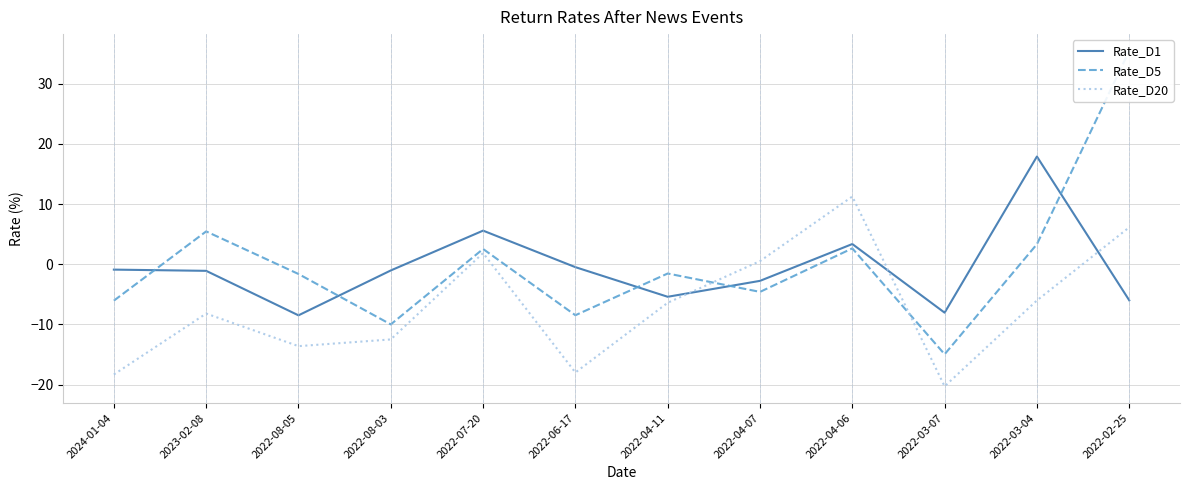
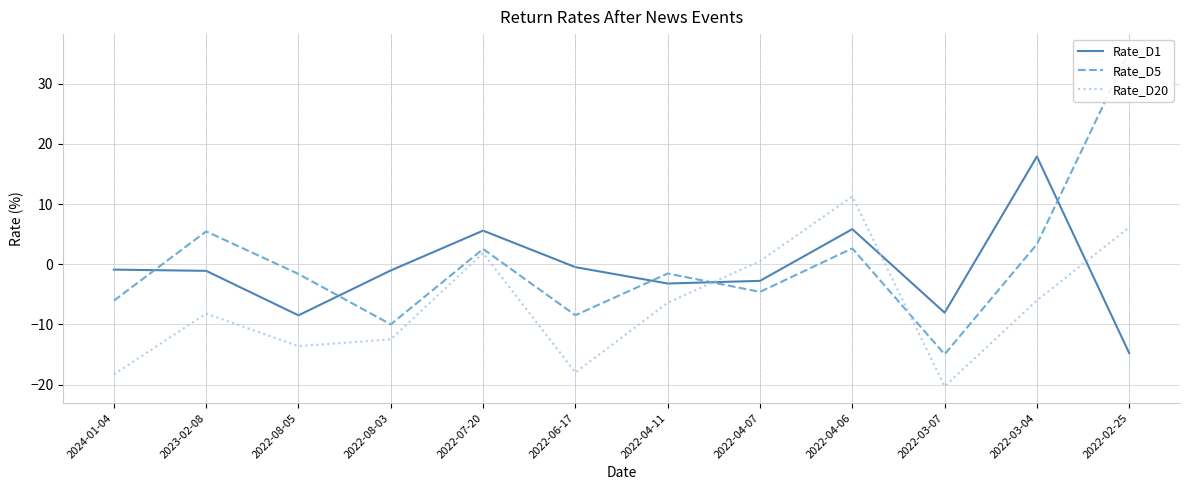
  {
    "Rate_D1": {
      "2024-01-04": -1,
      "2023-02-08": -1,
      "2022-08-05": -8,
      "2022-08-03": -1,
      "2022-07-20": 6,
      "2022-06-17": 0,
-     "2022-04-11": -5,
+     "2022-04-11": -3,
      "2022-04-07": -3,
-     "2022-04-06": 3,
+     "2022-04-06": 6,
      "2022-03-07": -8,
      "2022-03-04": 18,
-     "2022-02-25": -6
+     "2022-02-25": -15
    },
    "Rate_D5": {
      "2024-01-04": -6,
      "2023-02-08": 5,
      "2022-08-05": -2,
      "2022-08-03": -10,
      "2022-07-20": 3,
      "2022-06-17": -8,
      "2022-04-11": -2,
      "2022-04-07": -5,
      "2022-04-06": 3,
      "2022-03-07": -15,
      "2022-03-04": 3
    },
    "Rate_D20": {
      "2024-01-04": -18,
      "2023-02-08": -8,
      "2022-08-05": -14,
      "2022-08-03": -13,
      "2022-07-20": 2,
      "2022-06-17": -18,
      "2022-04-11": -6,
      "2022-04-07": 1,
      "2022-04-06": 11,
      "2022-03-07": -20,
      "2022-03-04": -6,
      "2022-02-25": 6
    }
  }
